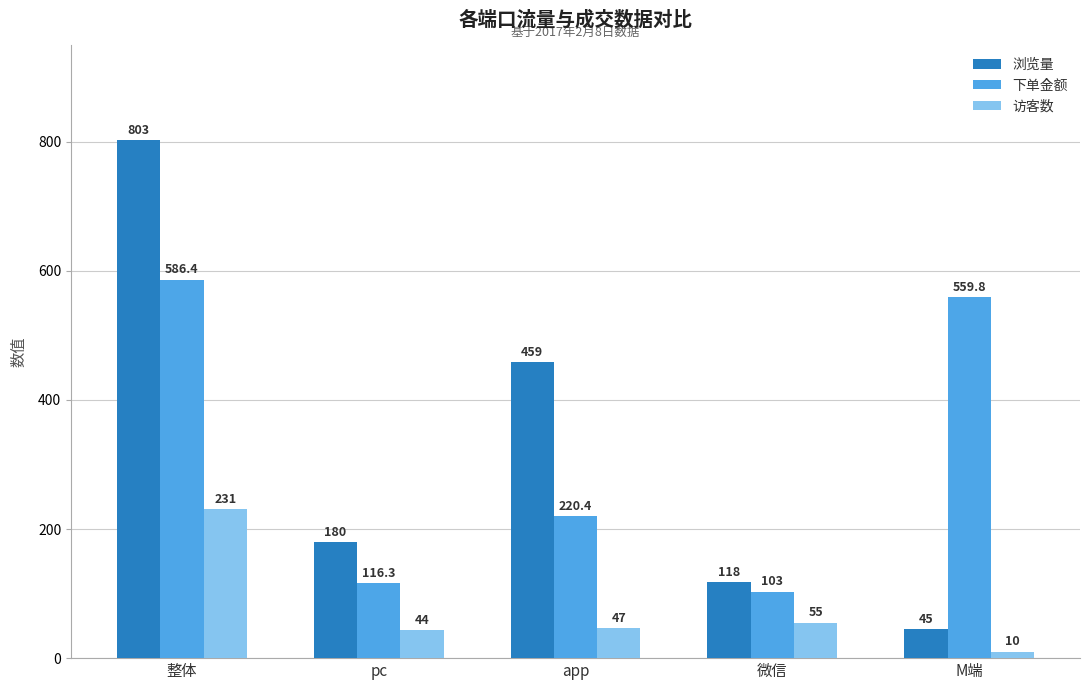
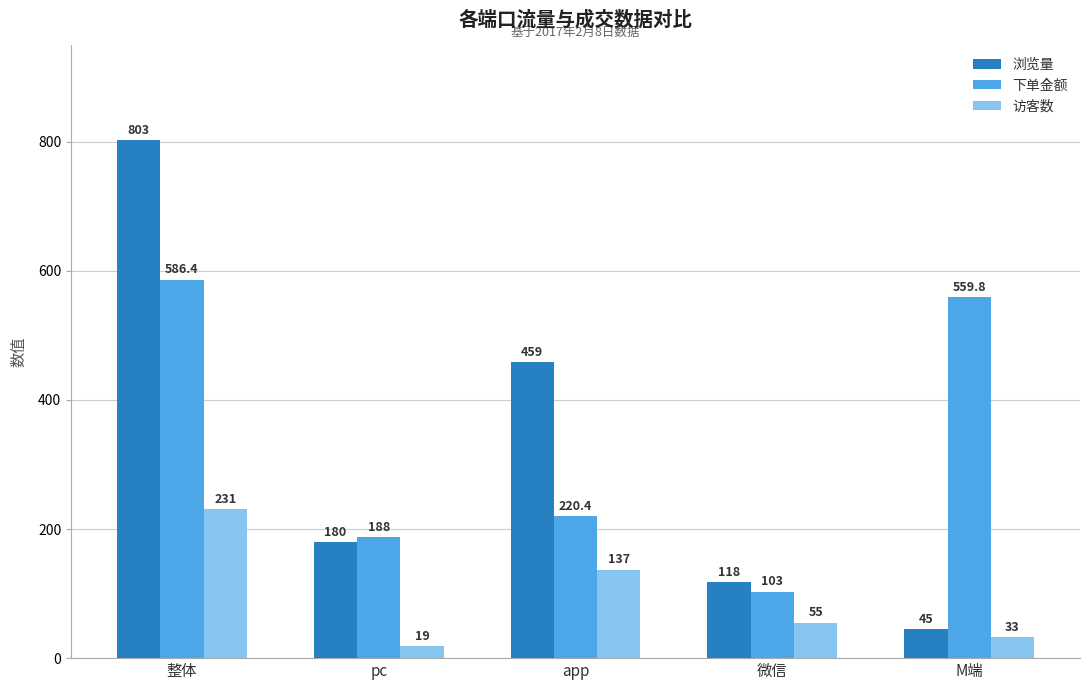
  {
    "浏览量": {
      "整体": 803,
      "pc": 180,
      "app": 459,
      "微信": 118,
      "M端": 45
    },
    "下单金额": {
      "整体": 586.4,
-     "pc": 116.3,
+     "pc": 188,
      "app": 220.4,
      "微信": 103,
      "M端": 559.8
    },
    "访客数": {
      "整体": 231,
-     "pc": 44,
-     "app": 47,
+     "pc": 19,
+     "app": 137,
      "微信": 55,
-     "M端": 10
+     "M端": 33
    }
  }
